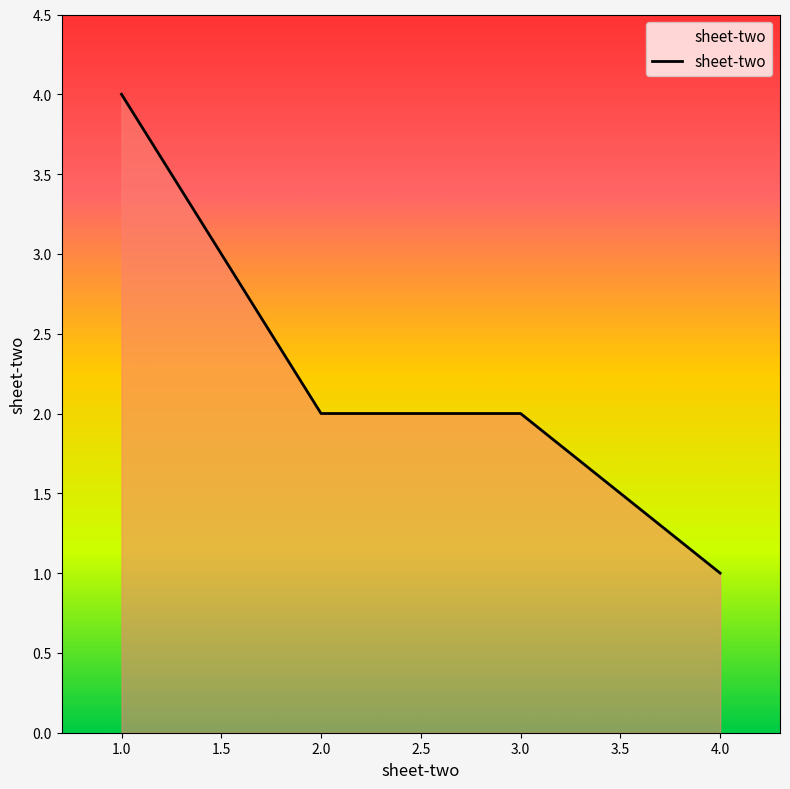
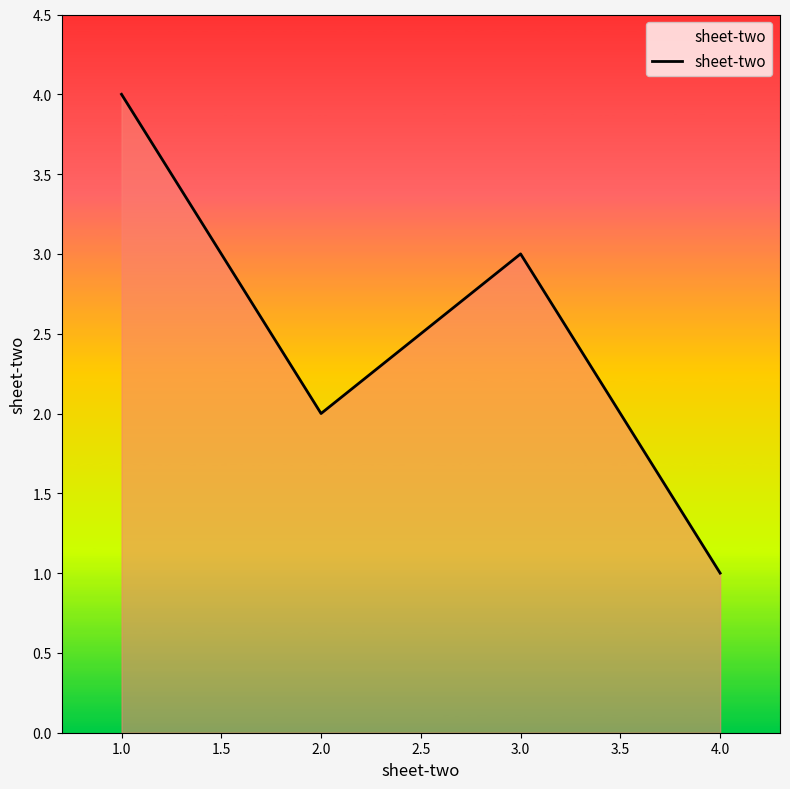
  {
    "1.0": 4,
    "2.0": 2,
-   "3.0": 2,
+   "3.0": 3,
    "4.0": 1
  }
